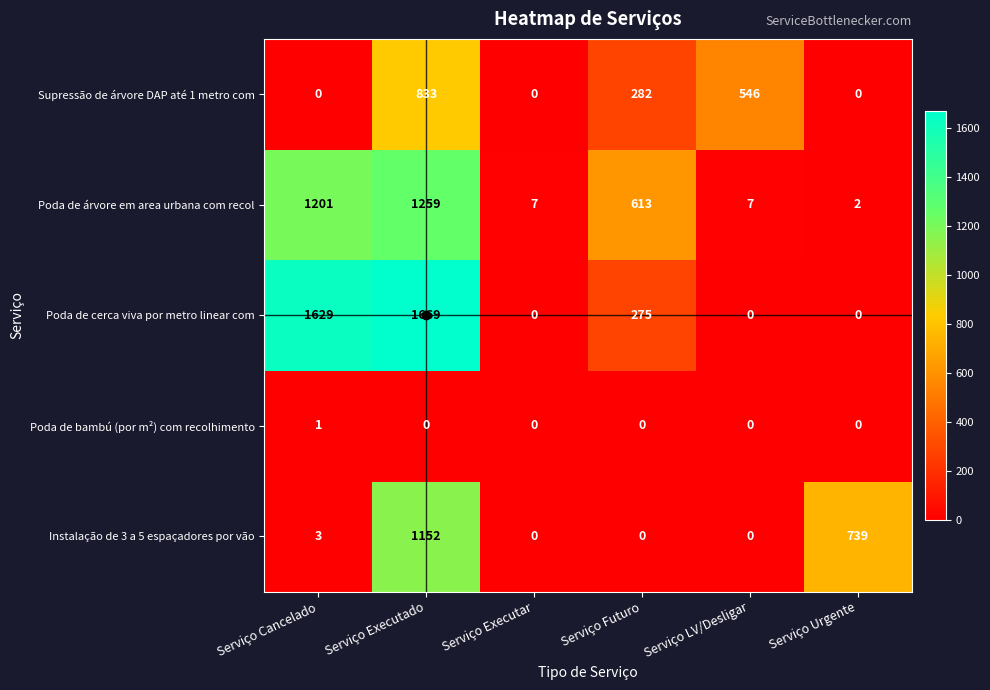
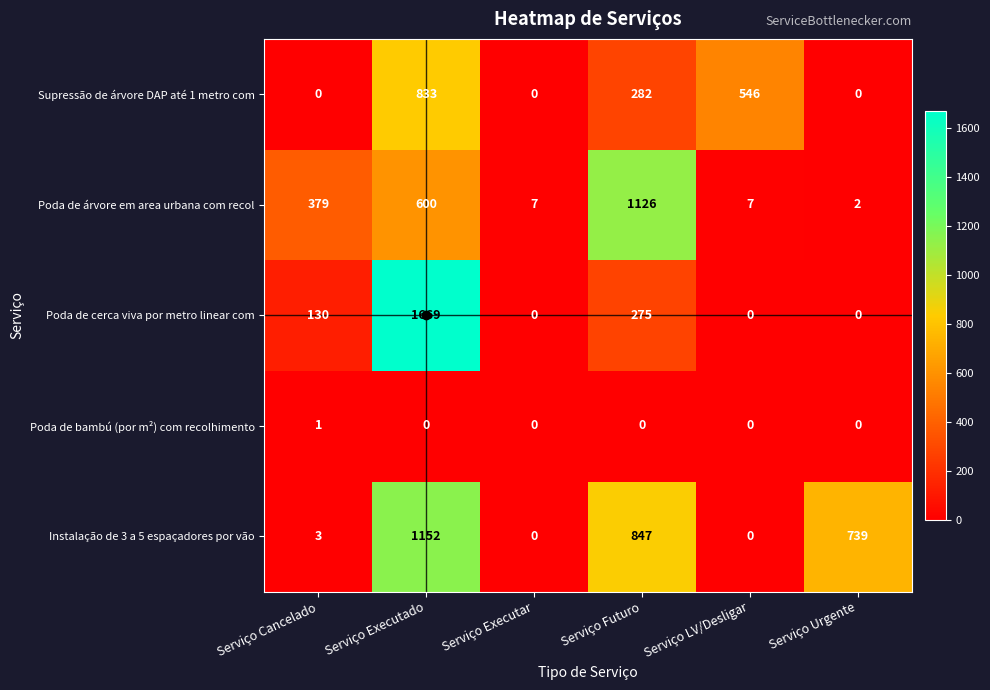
  {
    "Supressão de árvore DAP até 1 metro com": {
      "Serviço Cancelado": 0,
      "Serviço Executado": 833,
      "Serviço Executar": 0,
      "Serviço Futuro": 282,
      "Serviço LV/Desligar": 546,
      "Serviço Urgente": 0
    },
    "Poda de árvore em area urbana com recol": {
-     "Serviço Cancelado": 1201,
-     "Serviço Executado": 1259,
+     "Serviço Cancelado": 379,
+     "Serviço Executado": 600,
      "Serviço Executar": 7,
-     "Serviço Futuro": 613,
+     "Serviço Futuro": 1126,
      "Serviço LV/Desligar": 7,
      "Serviço Urgente": 2
    },
    "Poda de cerca viva por metro linear com": {
-     "Serviço Cancelado": 1629,
+     "Serviço Cancelado": 130,
      "Serviço Executar": 0,
      "Serviço Futuro": 275,
      "Serviço LV/Desligar": 0,
      "Serviço Urgente": 0
    },
    "Poda de bambú (por m²) com recolhimento": {
      "Serviço Cancelado": 1,
      "Serviço Executado": 0,
      "Serviço Executar": 0,
      "Serviço Futuro": 0,
      "Serviço LV/Desligar": 0,
      "Serviço Urgente": 0
    },
    "Instalação de 3 a 5 espaçadores por vão": {
      "Serviço Cancelado": 3,
      "Serviço Executado": 1152,
      "Serviço Executar": 0,
-     "Serviço Futuro": 0,
+     "Serviço Futuro": 847,
      "Serviço LV/Desligar": 0,
      "Serviço Urgente": 739
    }
  }
